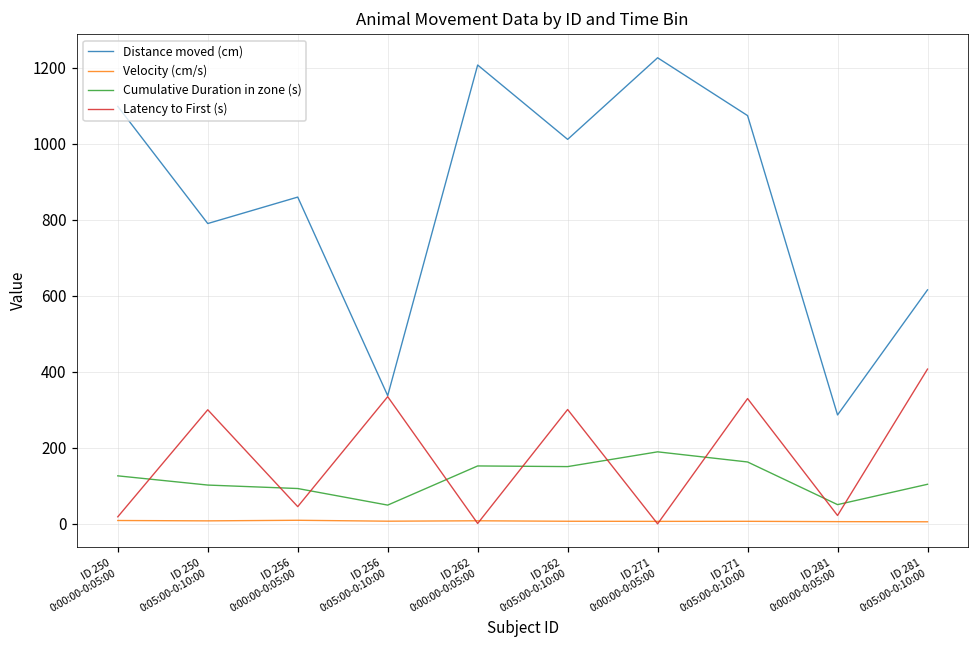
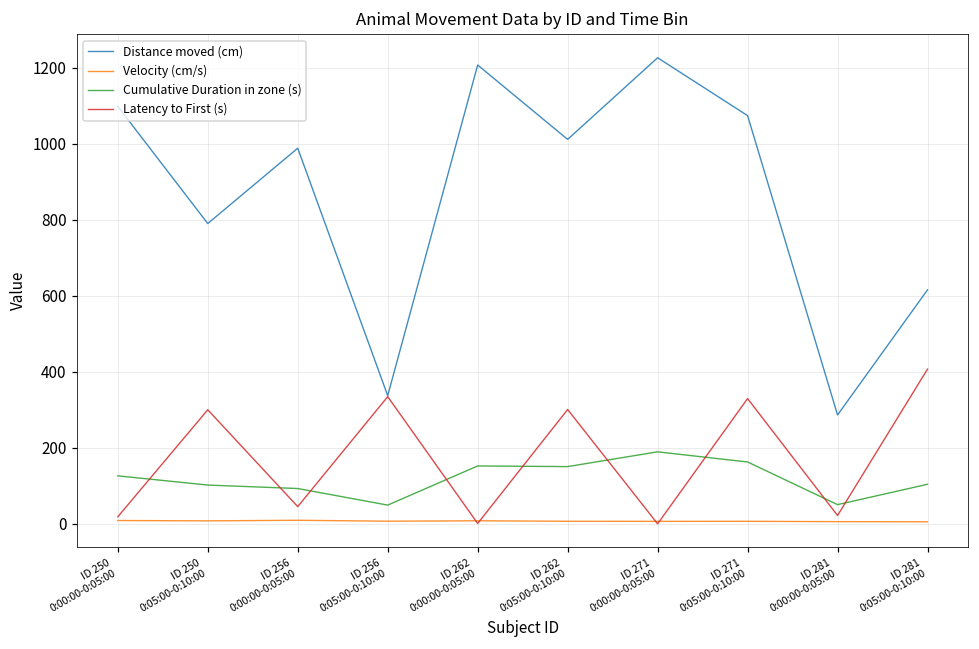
  {
    "Distance moved (cm)": {
      "ID 250 0:05:00-0:10:00": 790,
-     "ID 256 0:00:00-0:05:00": 860,
+     "ID 256 0:00:00-0:05:00": 990,
      "ID 262 0:00:00-0:05:00": 1210,
      "ID 262 0:05:00-0:10:00": 1010,
      "ID 271 0:00:00-0:05:00": 1230,
      "ID 271 0:05:00-0:10:00": 1070,
      "ID 281 0:00:00-0:05:00": 290,
      "ID 281 0:05:00-0:10:00": 620
    },
    "Velocity (cm/s)": {
      "ID 250 0:00:00-0:05:00": 10,
      "ID 250 0:05:00-0:10:00": 10,
      "ID 256 0:00:00-0:05:00": 10,
      "ID 256 0:05:00-0:10:00": 10,
      "ID 262 0:05:00-0:10:00": 10,
      "ID 271 0:05:00-0:10:00": 10,
      "ID 281 0:00:00-0:05:00": 10,
      "ID 281 0:05:00-0:10:00": 10
    },
    "Cumulative Duration in zone (s)": {
      "ID 250 0:00:00-0:05:00": 130,
      "ID 250 0:05:00-0:10:00": 100,
      "ID 256 0:00:00-0:05:00": 90,
      "ID 256 0:05:00-0:10:00": 50,
      "ID 262 0:00:00-0:05:00": 150,
      "ID 262 0:05:00-0:10:00": 150,
      "ID 271 0:00:00-0:05:00": 190,
      "ID 271 0:05:00-0:10:00": 160,
      "ID 281 0:00:00-0:05:00": 50,
      "ID 281 0:05:00-0:10:00": 100
    },
    "Latency to First (s)": {
      "ID 250 0:00:00-0:05:00": 20,
      "ID 250 0:05:00-0:10:00": 300,
      "ID 256 0:00:00-0:05:00": 50,
      "ID 262 0:05:00-0:10:00": 300,
      "ID 271 0:05:00-0:10:00": 330,
      "ID 281 0:00:00-0:05:00": 20,
      "ID 281 0:05:00-0:10:00": 410
    }
  }
